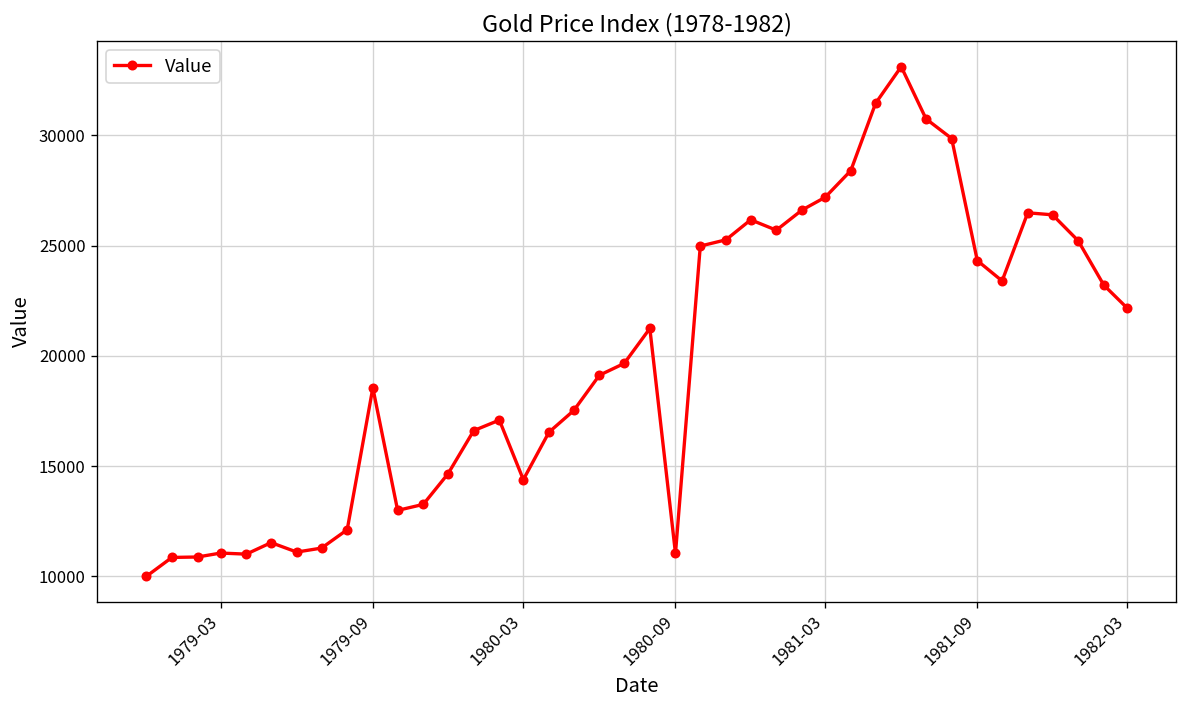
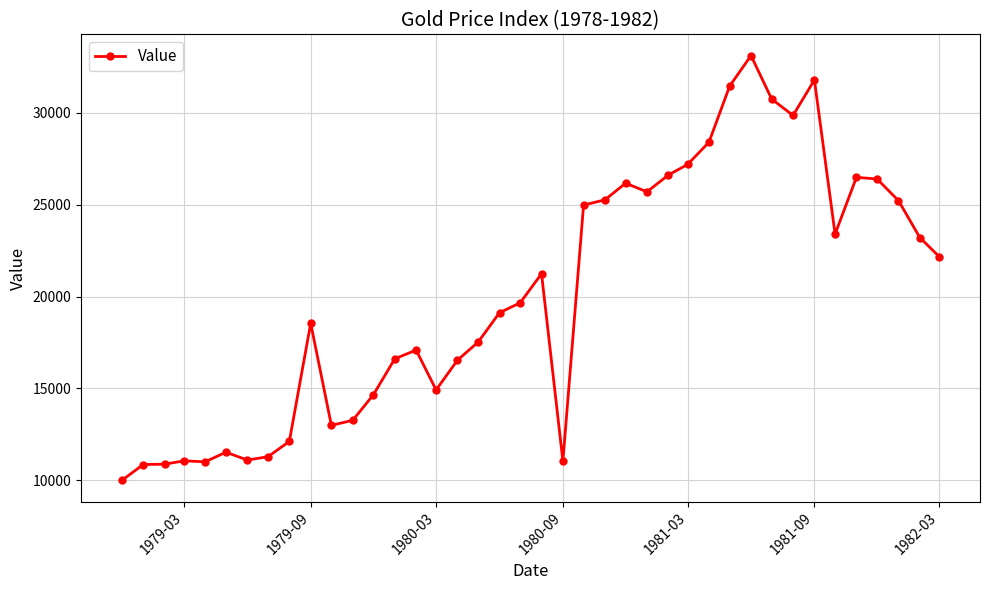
  {
    "1979-03": 11100,
    "1979-09": 18500,
-   "1980-03": 14400,
+   "1980-03": 14900,
    "1980-09": 11000,
    "1981-03": 27200,
-   "1981-09": 24300,
+   "1981-09": 31800,
    "1982-03": 22200
  }
